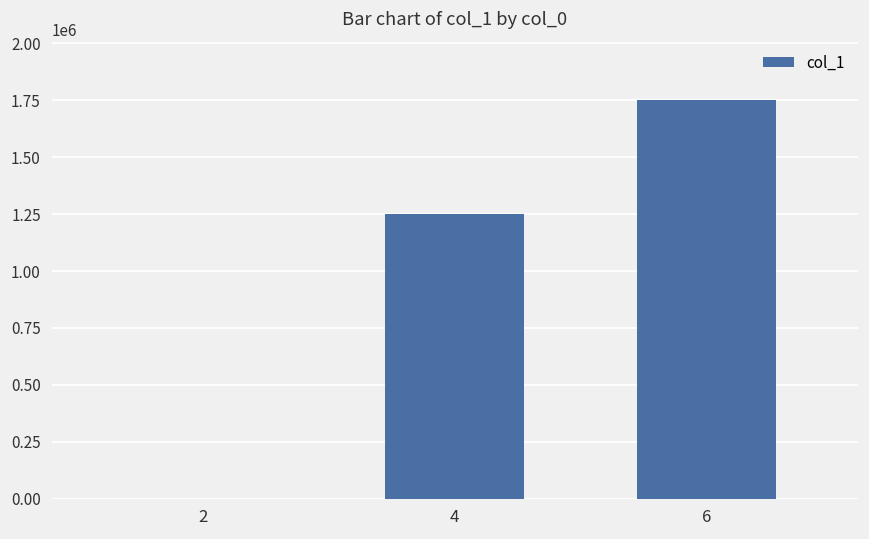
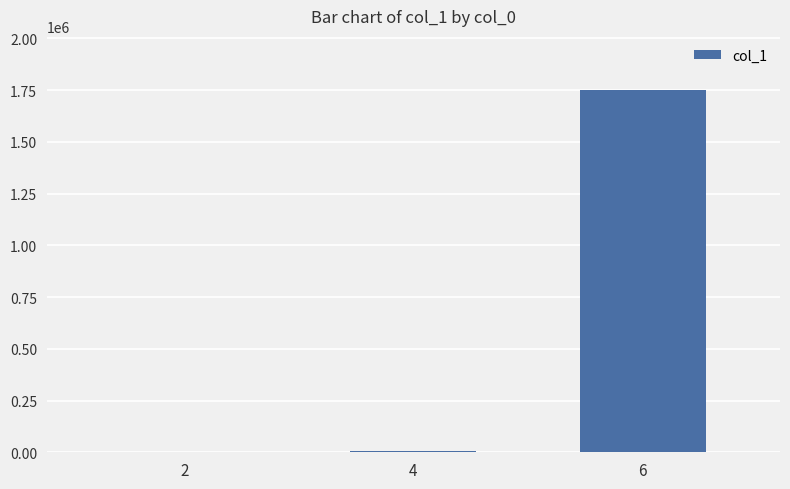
  {
-   "4": 1250000,
+   "4": 10000,
    "6": 1750000
  }
